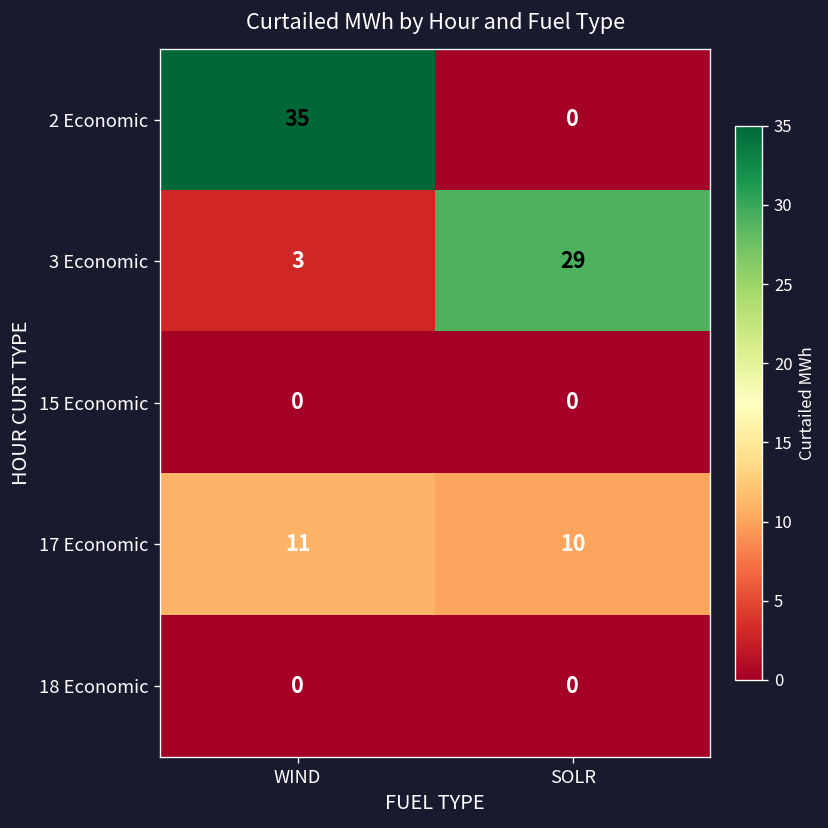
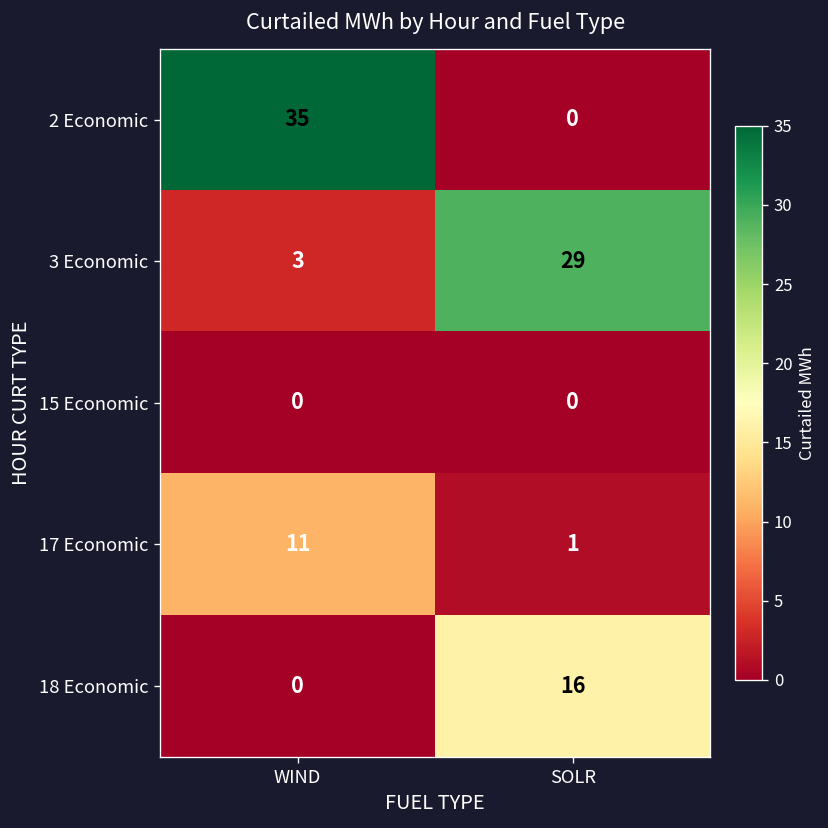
  {
    "2 Economic": {
      "WIND": 35,
      "SOLR": 0
    },
    "3 Economic": {
      "WIND": 3,
      "SOLR": 29
    },
    "15 Economic": {
      "WIND": 0,
      "SOLR": 0
    },
    "17 Economic": {
      "WIND": 11,
-     "SOLR": 10
+     "SOLR": 1
    },
    "18 Economic": {
      "WIND": 0,
-     "SOLR": 0
+     "SOLR": 16
    }
  }
